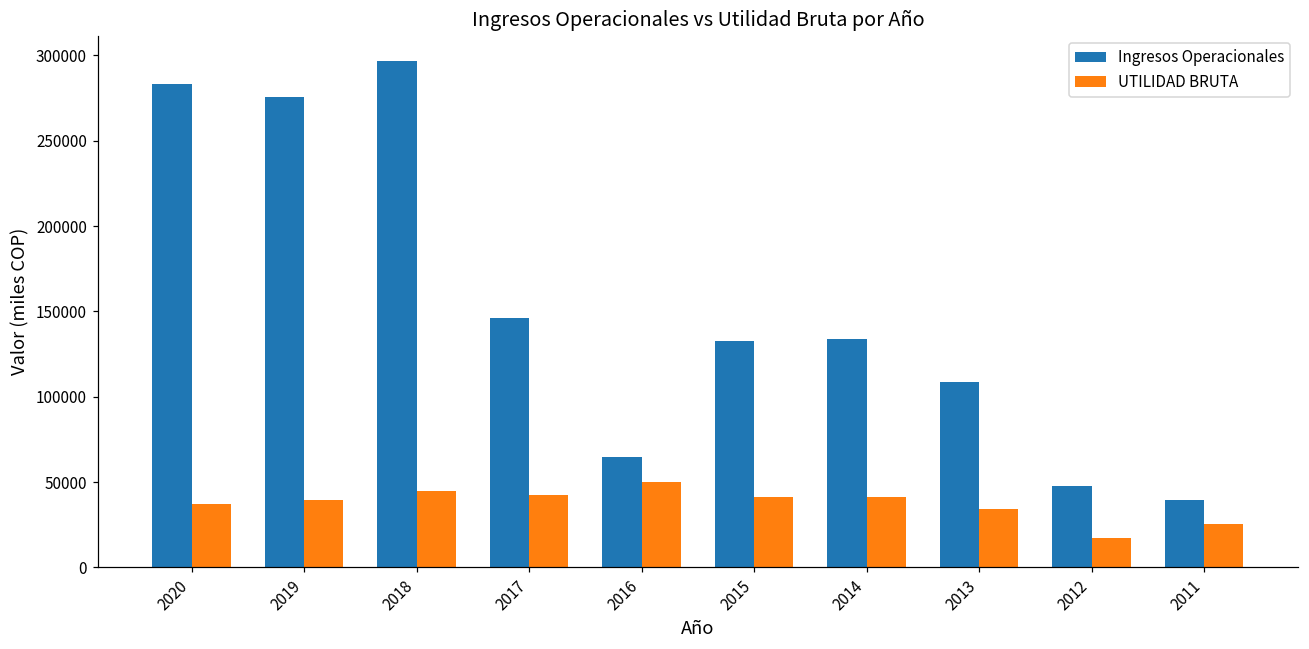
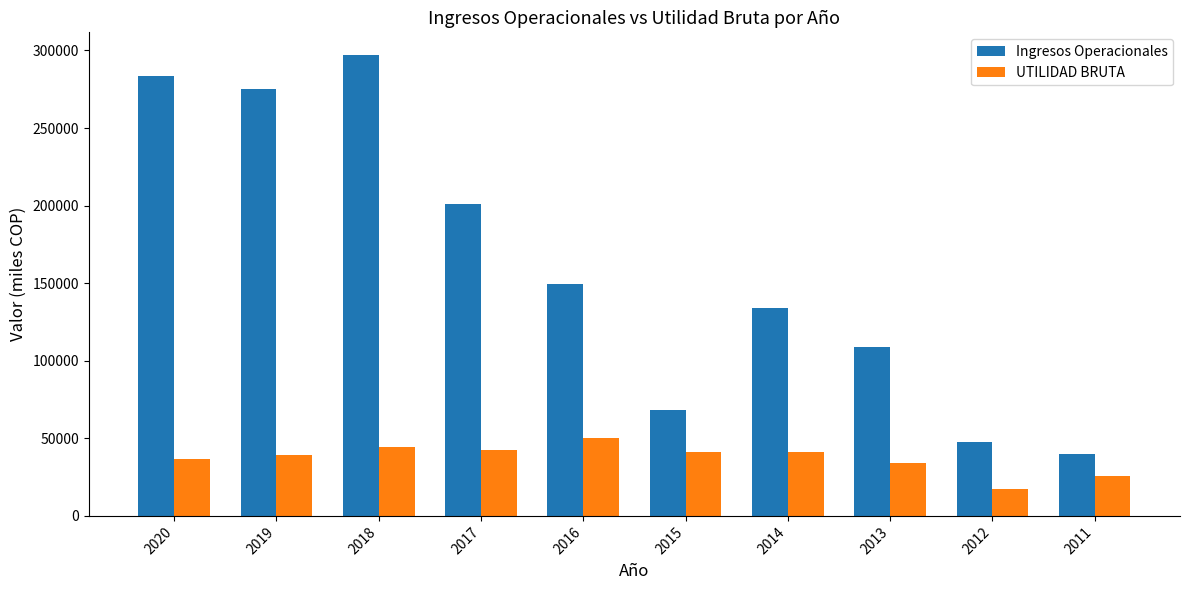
  {
    "Ingresos Operacionales": {
      "2020": 283000,
      "2019": 275000,
      "2018": 297000,
-     "2017": 146000,
-     "2016": 65000,
-     "2015": 133000,
+     "2017": 201000,
+     "2016": 150000,
+     "2015": 69000,
      "2014": 134000,
      "2013": 109000,
      "2012": 48000,
      "2011": 40000
    },
    "UTILIDAD BRUTA": {
      "2020": 37000,
      "2019": 39000,
      "2018": 45000,
      "2017": 42000,
      "2016": 50000,
      "2015": 41000,
      "2014": 41000,
      "2013": 34000,
      "2012": 17000,
      "2011": 26000
    }
  }
